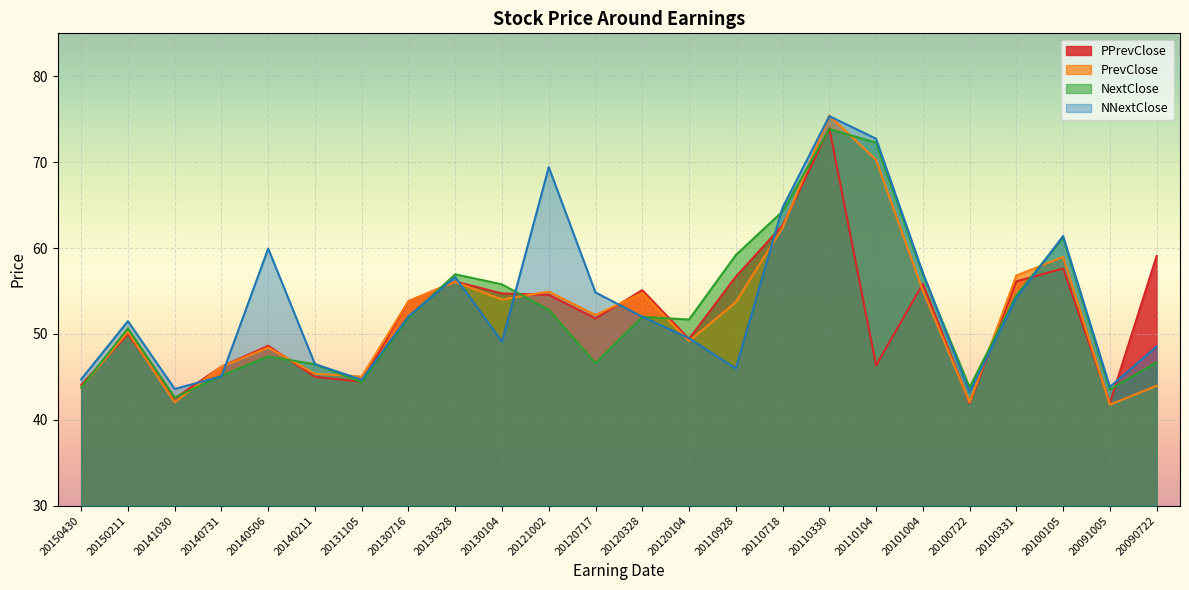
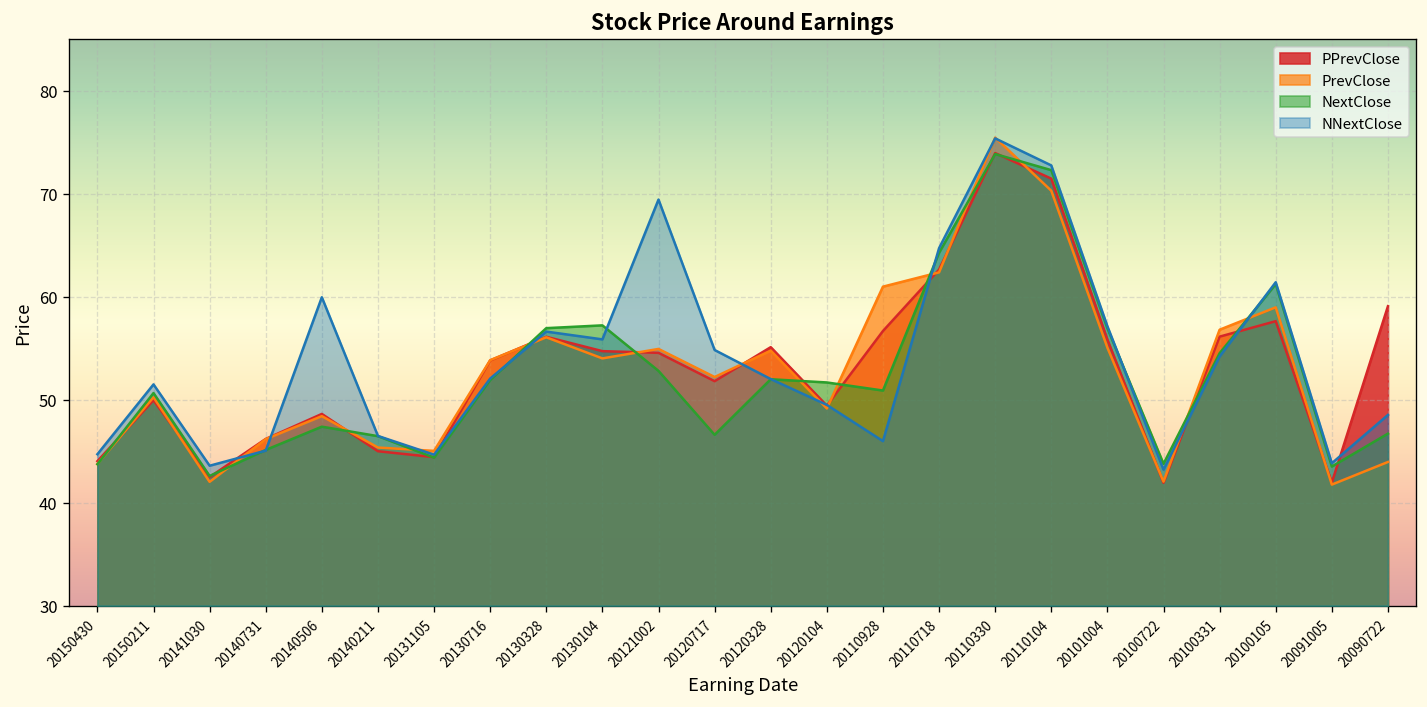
  {
    "PPrevClose": {
      "20140211": 45,
      "20130104": 55,
      "20121002": 55,
      "20120717": 52,
      "20120328": 55,
      "20110928": 57,
-     "20110104": 46,
+     "20110104": 71,
      "20101004": 56,
      "20100331": 56,
      "20100105": 58,
      "20090722": 59
    },
    "PrevClose": {
      "20141030": 42,
      "20140211": 45,
      "20131105": 45,
      "20130104": 54,
      "20121002": 55,
      "20120717": 52,
      "20120328": 55,
-     "20110928": 54,
+     "20110928": 61,
      "20110104": 70,
      "20101004": 55,
      "20100331": 57,
      "20100105": 59,
      "20090722": 44
    },
    "NextClose": {
      "20150211": 51,
      "20140506": 47,
      "20130328": 57,
-     "20130104": 56,
+     "20130104": 57,
      "20121002": 53,
      "20120717": 47,
      "20120104": 52,
-     "20110928": 59,
+     "20110928": 51,
      "20110718": 64,
      "20110104": 72,
      "20100722": 44,
      "20100331": 55,
      "20091005": 44,
      "20090722": 47
    },
    "NNextClose": {
      "20150430": 45,
      "20150211": 51,
      "20141030": 44,
      "20140506": 60,
      "20130328": 57,
-     "20130104": 49,
+     "20130104": 56,
      "20121002": 69,
      "20120717": 55,
      "20110928": 46,
      "20110718": 65,
      "20110104": 73,
      "20100722": 43,
      "20100331": 54,
      "20091005": 44,
      "20090722": 49
    }
  }
